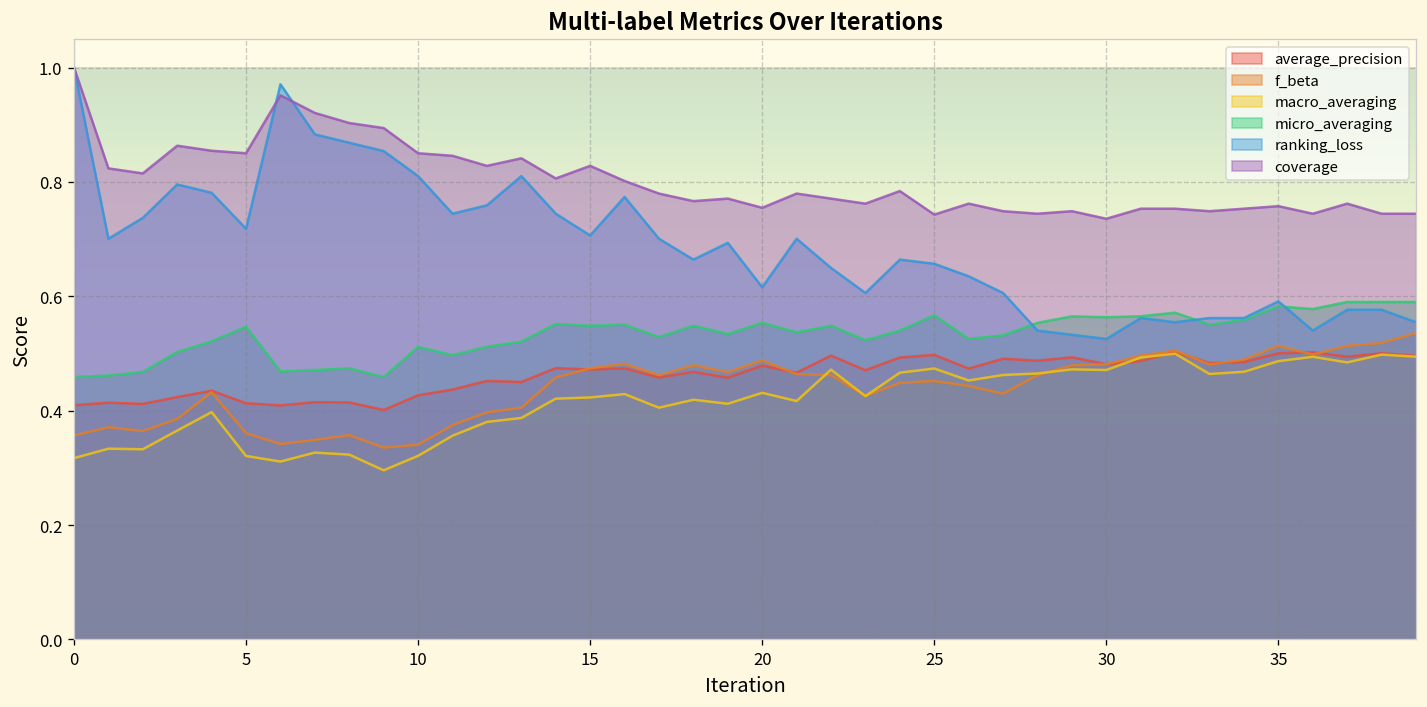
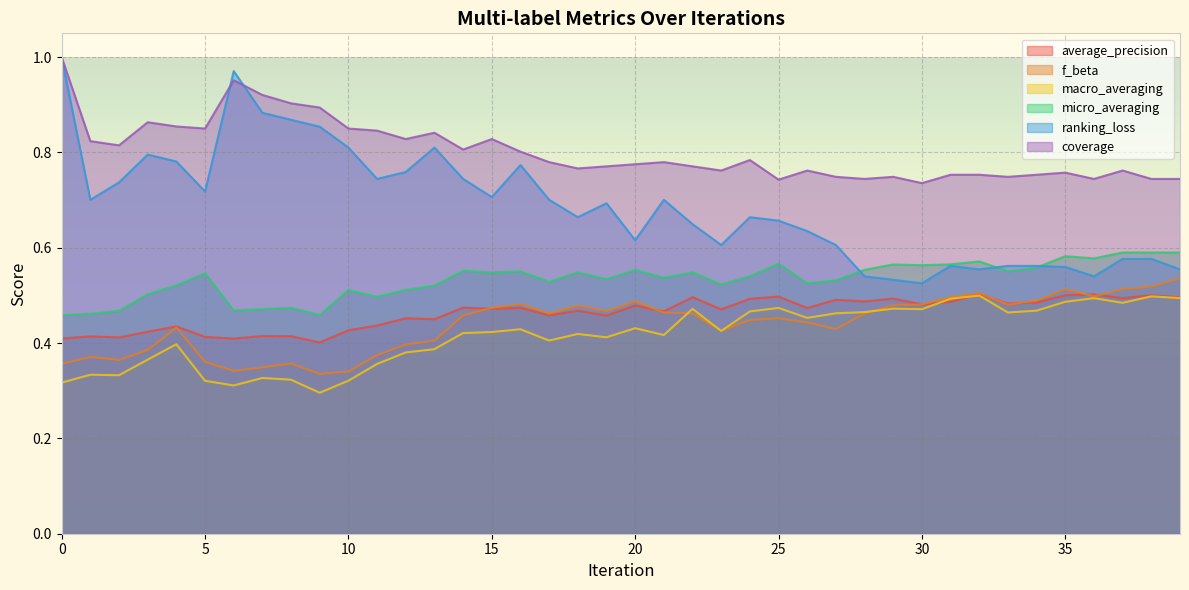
  {
    "micro_averaging": {
      "0": 0.46,
      "5": 0.55,
      "10": 0.51,
      "15": 0.55,
      "20": 0.55,
      "25": 0.57,
      "30": 0.56,
      "35": 0.58
    },
    "ranking_loss": {
      "5": 0.72,
      "10": 0.81,
      "15": 0.71,
      "20": 0.62,
      "25": 0.66,
      "30": 0.53,
-     "35": 0.59
+     "35": 0.56
    },
    "coverage": {
      "5": 0.85,
      "10": 0.85,
      "15": 0.83,
-     "20": 0.75,
+     "20": 0.78,
      "25": 0.74,
      "30": 0.74,
      "35": 0.76
    }
  }
